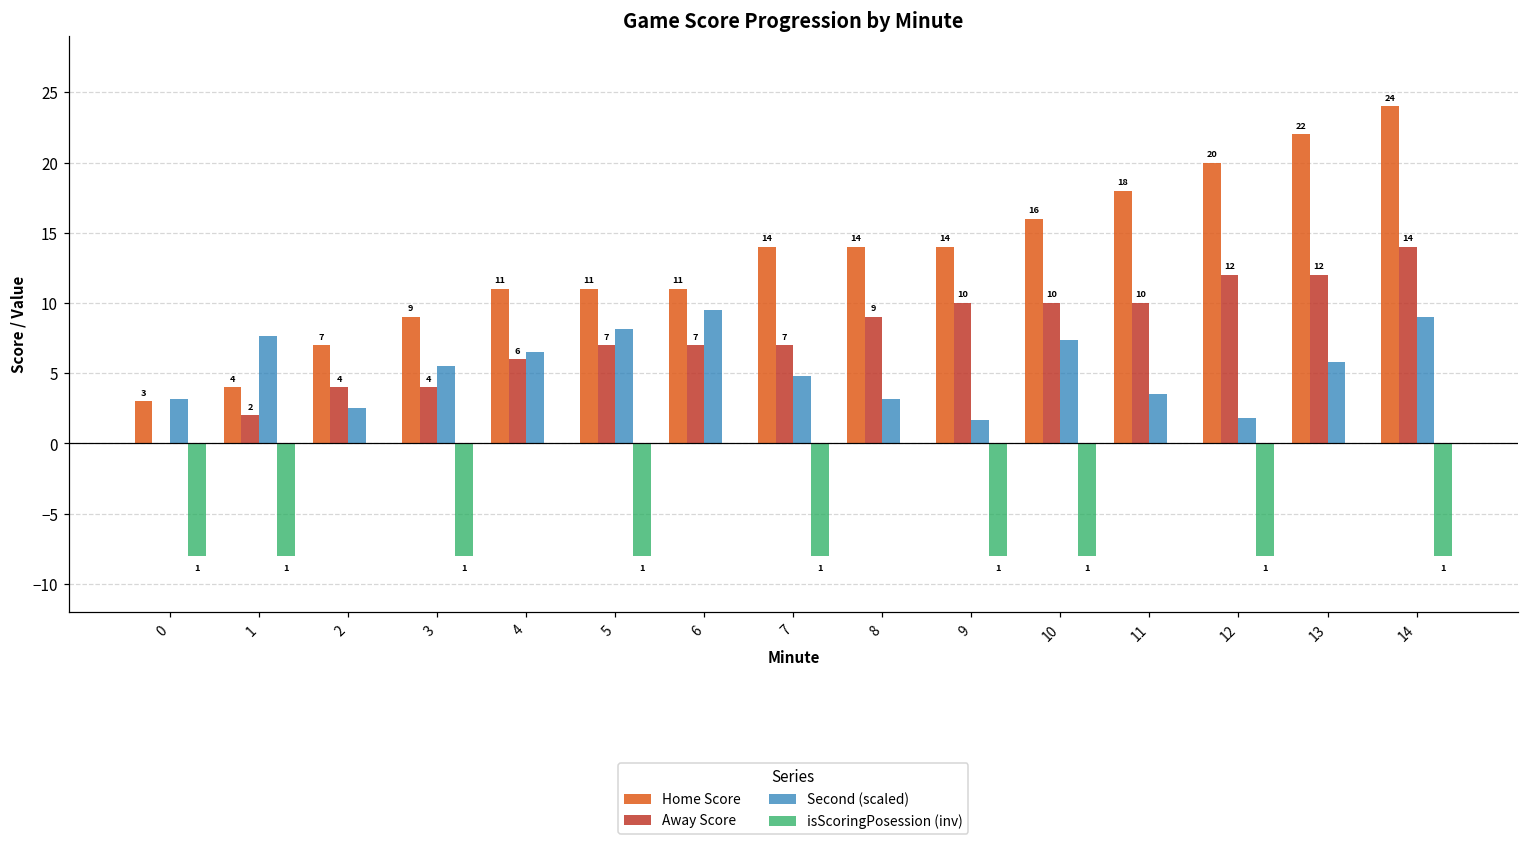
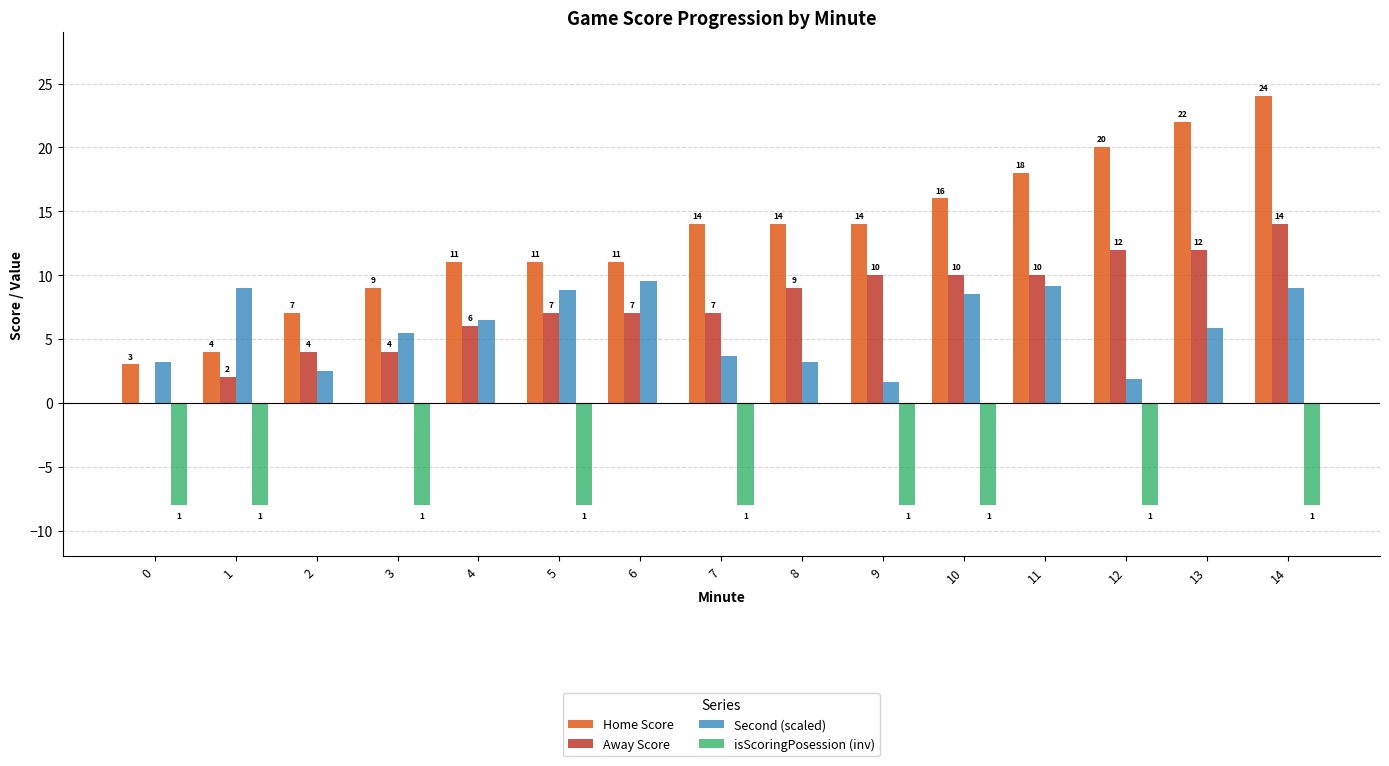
  {
    "Second (scaled)": {
-     "1": 7.7,
+     "1": 9.0,
      "2": 2.5,
      "3": 5.5,
-     "5": 8.2,
+     "5": 8.8,
      "6": 9.5,
-     "7": 4.8,
+     "7": 3.7,
      "8": 3.2,
      "9": 1.7,
-     "10": 7.3,
-     "11": 3.5,
+     "10": 8.5,
+     "11": 9.2,
      "12": 1.8,
      "13": 5.8,
      "14": 9.0
    },
    "isScoringPosession (inv)": {
      "2": 0.0,
      "4": 0.0,
      "6": 0.0,
      "8": 0.0,
      "11": 0.0,
      "13": 0.0
    }
  }
